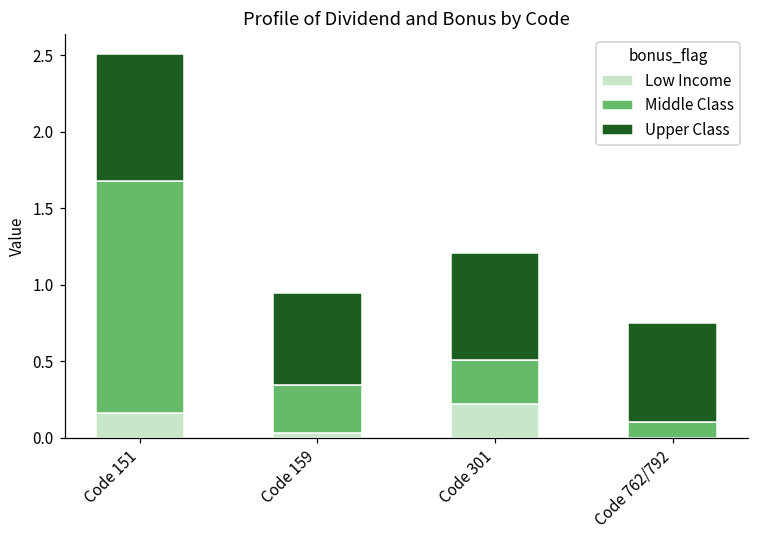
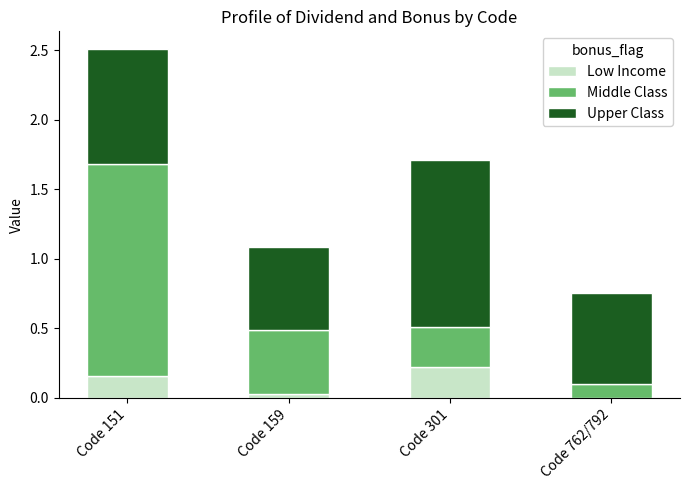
  {
    "Low Income": {
      "Code 151": 0.16,
      "Code 159": 0.03,
      "Code 301": 0.22,
      "Code 762/792": 0.00
    },
    "Middle Class": {
      "Code 151": 1.52,
-     "Code 159": 0.31,
+     "Code 159": 0.45,
      "Code 301": 0.29,
      "Code 762/792": 0.10
    },
    "Upper Class": {
      "Code 151": 0.83,
      "Code 159": 0.6,
-     "Code 301": 0.7,
+     "Code 301": 1.2,
      "Code 762/792": 0.65
    }
  }
